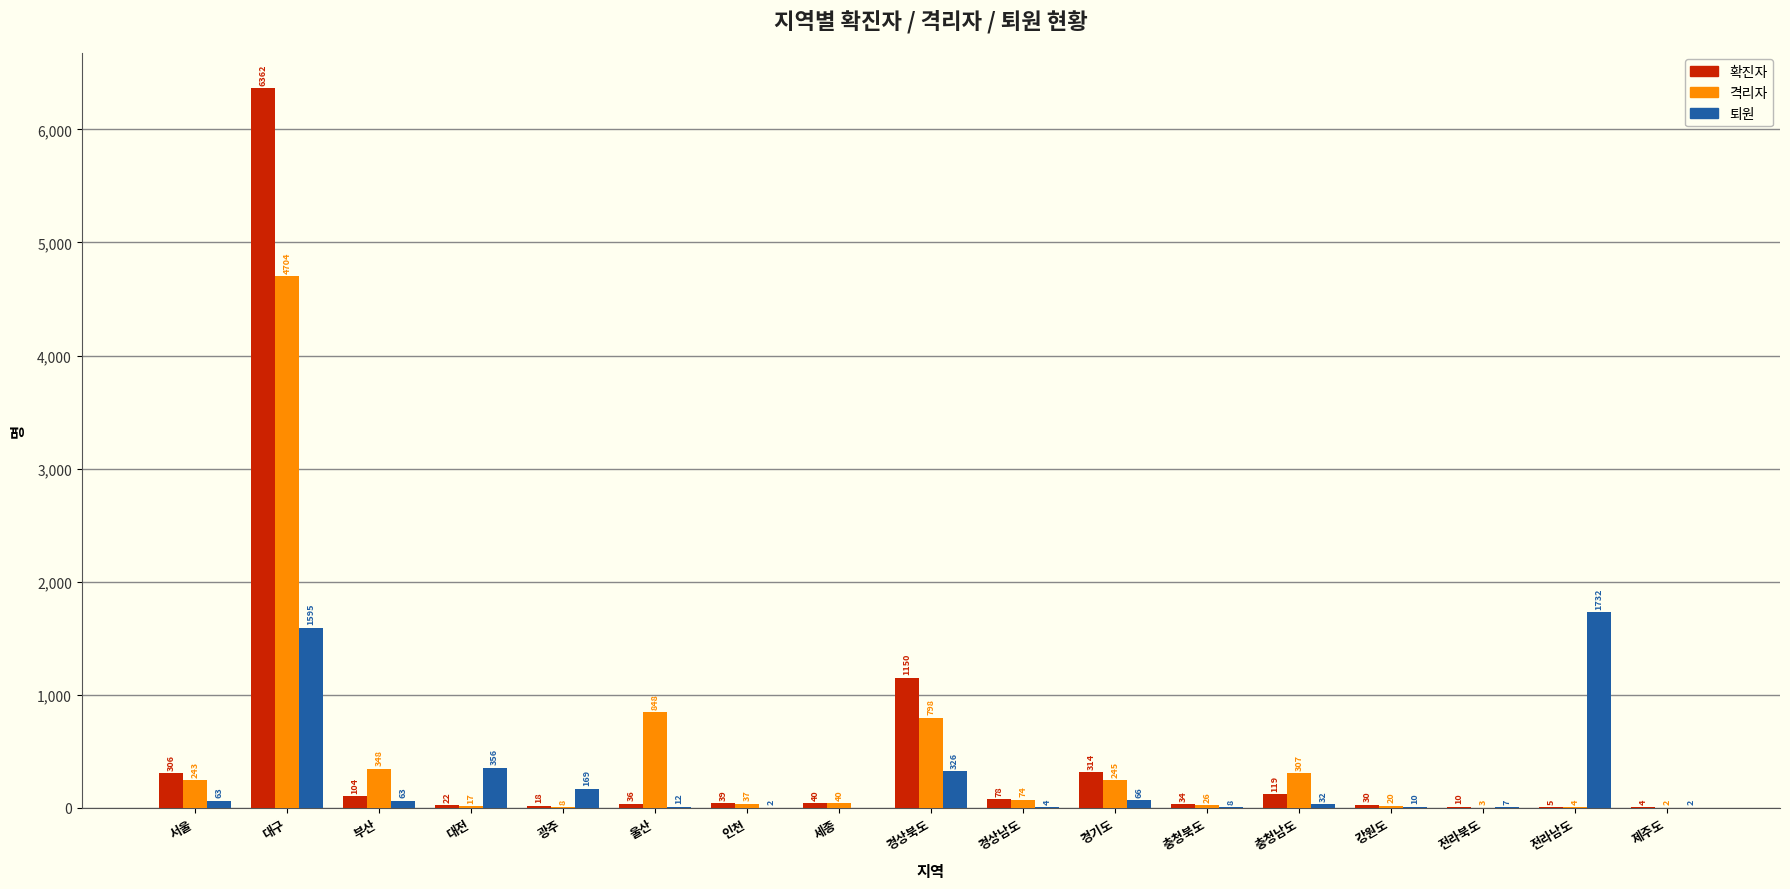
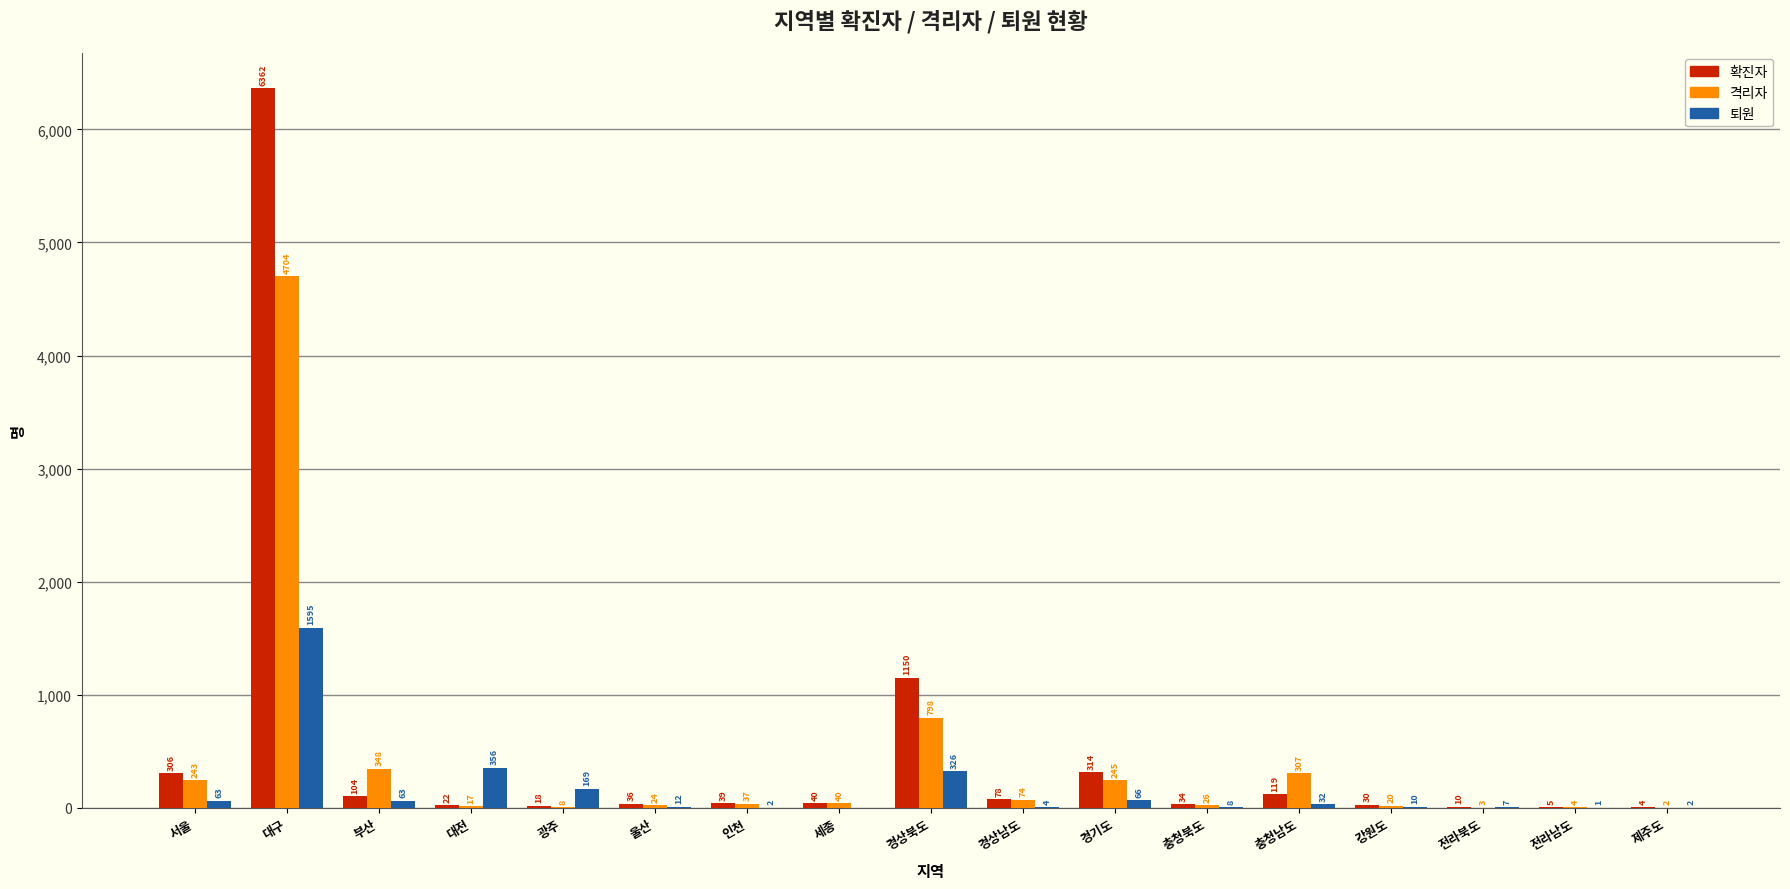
  {
    "확진자": {
      "서울": 306,
      "대구": 6362,
      "부산": 104,
      "대전": 22,
      "광주": 18,
      "울산": 36,
      "인천": 39,
      "세종": 40,
      "경상북도": 1150,
      "경상남도": 78,
      "경기도": 314,
      "충청북도": 34,
      "충청남도": 119,
      "강원도": 30,
      "전라북도": 10,
      "전라남도": 5,
      "제주도": 4
    },
    "격리자": {
      "서울": 243,
      "대구": 4704,
      "부산": 348,
      "대전": 17,
      "광주": 8,
-     "울산": 848,
+     "울산": 24,
      "인천": 37,
      "세종": 40,
      "경상북도": 798,
      "경상남도": 74,
      "경기도": 245,
      "충청북도": 26,
      "충청남도": 307,
      "강원도": 20,
      "전라북도": 3,
      "전라남도": 4,
      "제주도": 2
    },
    "퇴원": {
      "서울": 63,
      "대구": 1595,
      "부산": 63,
      "대전": 356,
      "광주": 169,
      "울산": 12,
      "인천": 2,
      "경상북도": 326,
      "경상남도": 4,
      "경기도": 66,
      "충청북도": 8,
      "충청남도": 32,
      "강원도": 10,
      "전라북도": 7,
-     "전라남도": 1732,
+     "전라남도": 1,
      "제주도": 2
    }
  }
